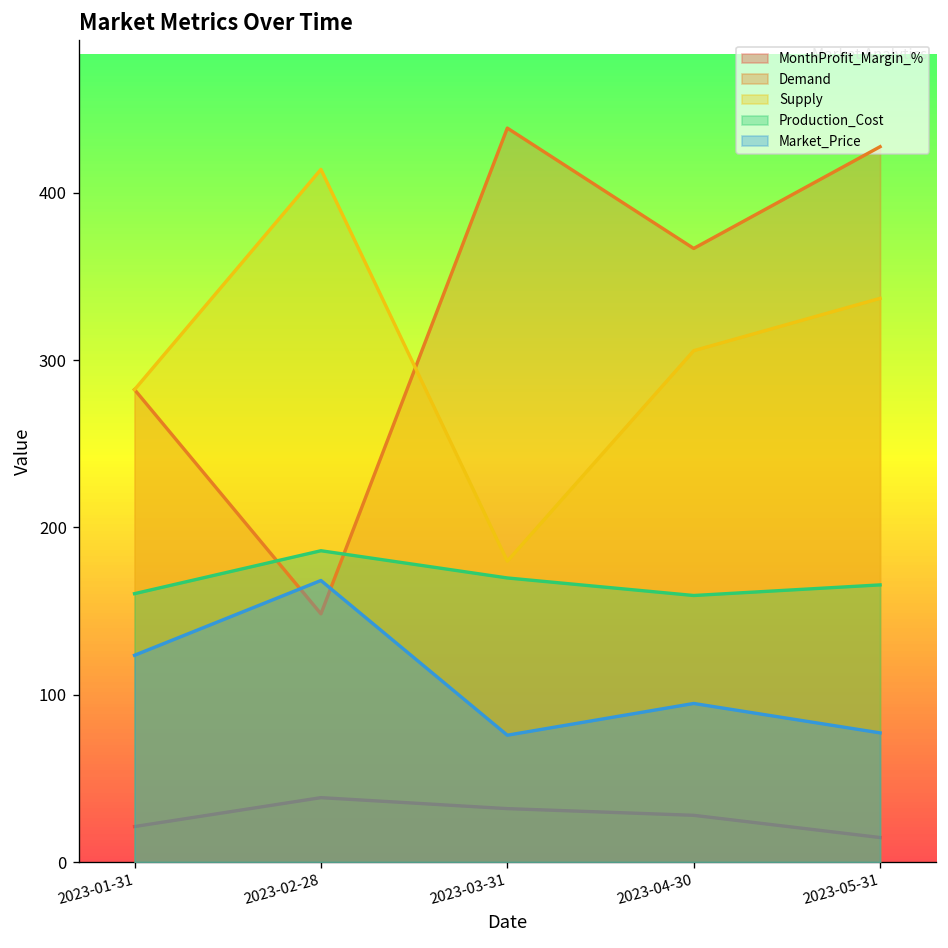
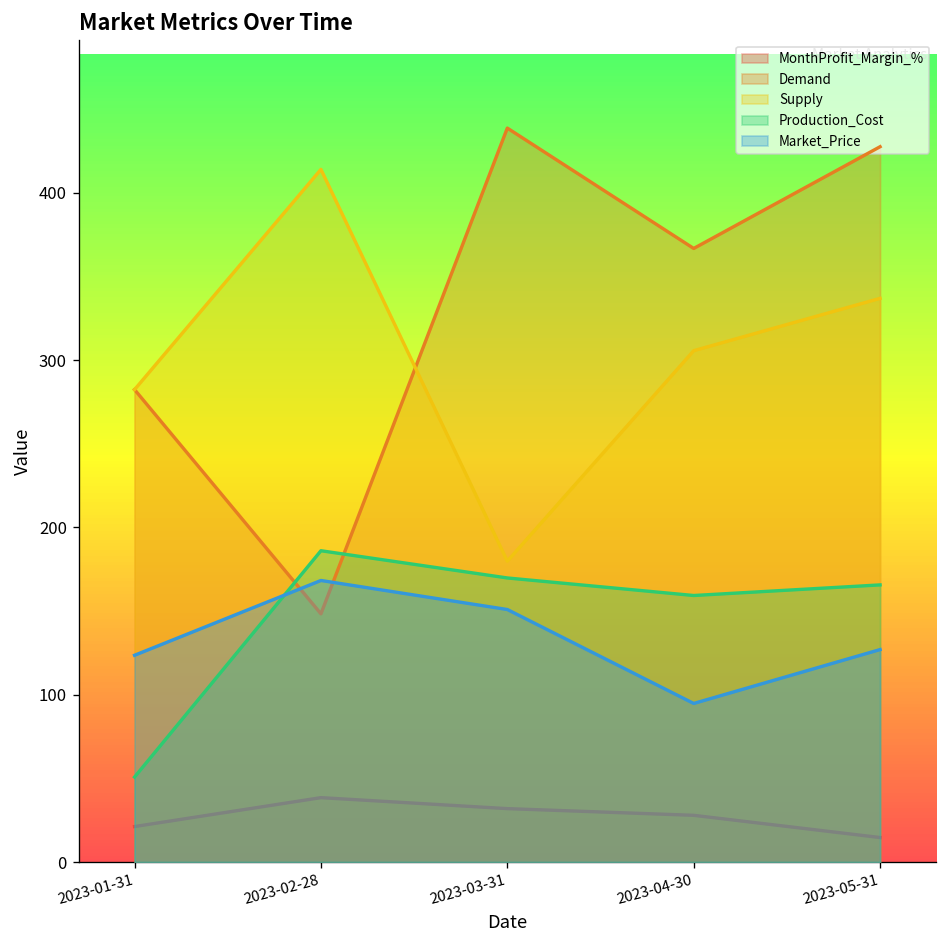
  {
    "Production_Cost": {
-     "2023-01-31": 160,
+     "2023-01-31": 51,
      "2023-02-28": 186,
      "2023-03-31": 170,
      "2023-04-30": 159,
      "2023-05-31": 166
    },
    "Market_Price": {
      "2023-01-31": 124,
      "2023-02-28": 168,
-     "2023-03-31": 76,
+     "2023-03-31": 151,
      "2023-04-30": 95,
-     "2023-05-31": 77
+     "2023-05-31": 127
    }
  }
